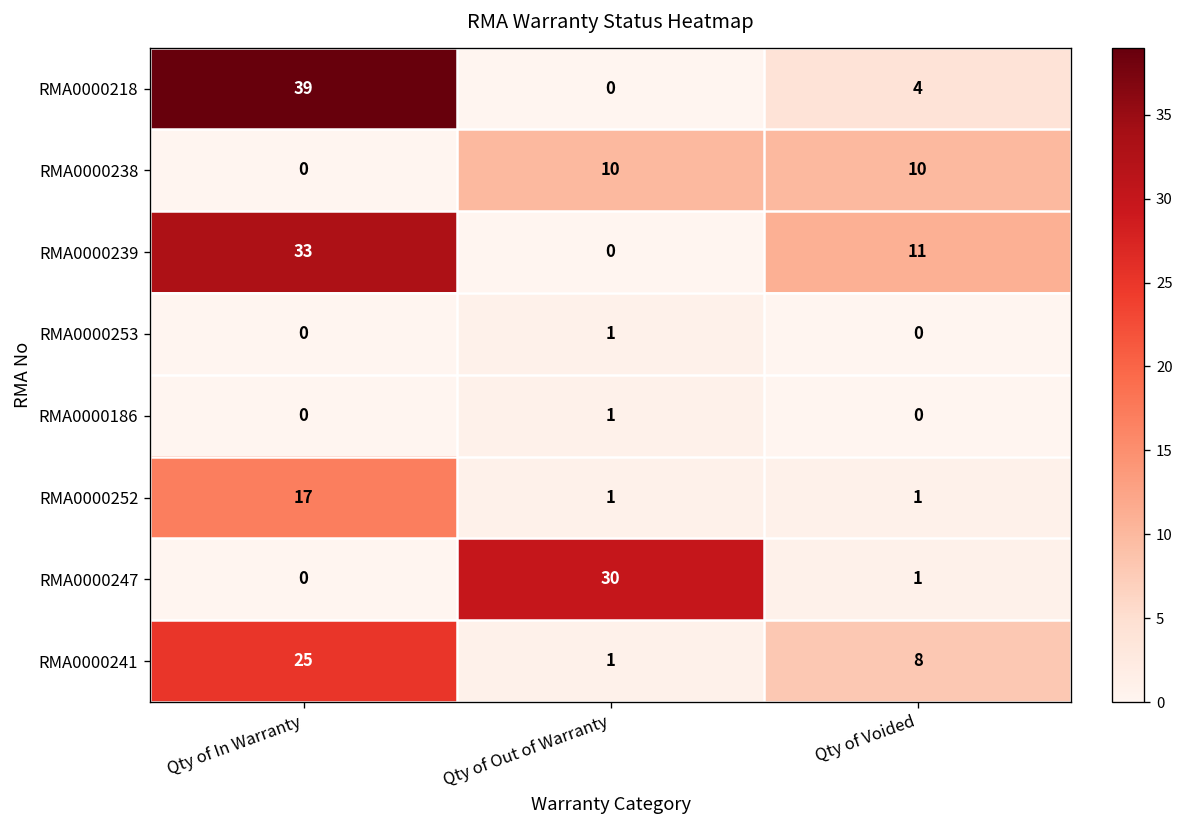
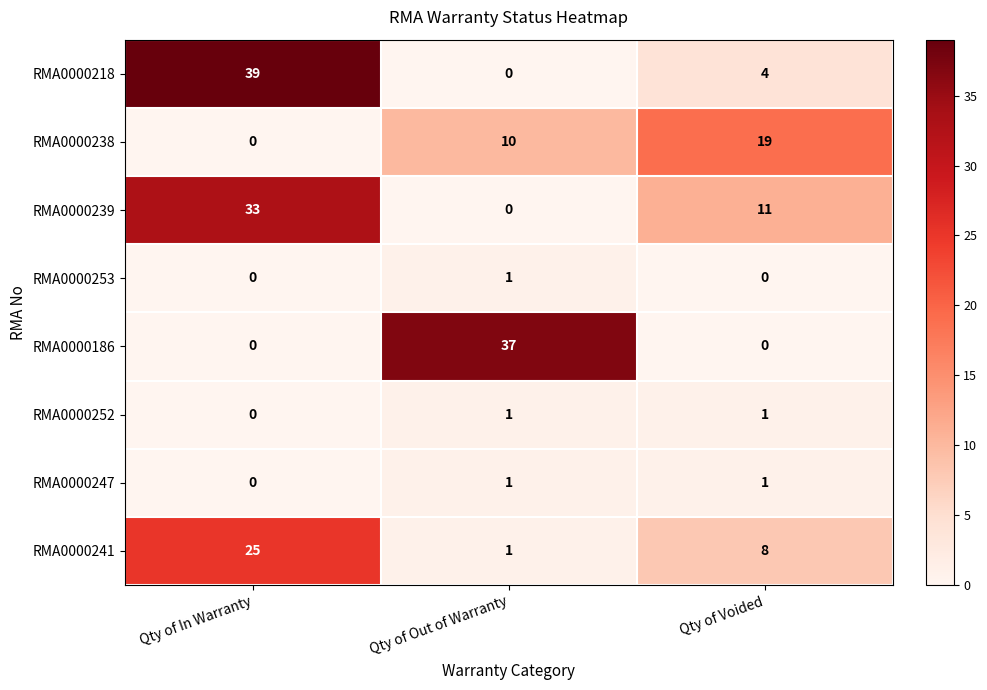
  {
    "RMA0000218": {
      "Qty of In Warranty": 39,
      "Qty of Out of Warranty": 0,
      "Qty of Voided": 4
    },
    "RMA0000238": {
      "Qty of In Warranty": 0,
      "Qty of Out of Warranty": 10,
-     "Qty of Voided": 10
+     "Qty of Voided": 19
    },
    "RMA0000239": {
      "Qty of In Warranty": 33,
      "Qty of Out of Warranty": 0,
      "Qty of Voided": 11
    },
    "RMA0000253": {
      "Qty of In Warranty": 0,
      "Qty of Out of Warranty": 1,
      "Qty of Voided": 0
    },
    "RMA0000186": {
      "Qty of In Warranty": 0,
-     "Qty of Out of Warranty": 1,
+     "Qty of Out of Warranty": 37,
      "Qty of Voided": 0
    },
    "RMA0000252": {
-     "Qty of In Warranty": 17,
+     "Qty of In Warranty": 0,
      "Qty of Out of Warranty": 1,
      "Qty of Voided": 1
    },
    "RMA0000247": {
      "Qty of In Warranty": 0,
-     "Qty of Out of Warranty": 30,
+     "Qty of Out of Warranty": 1,
      "Qty of Voided": 1
    },
    "RMA0000241": {
      "Qty of In Warranty": 25,
      "Qty of Out of Warranty": 1,
      "Qty of Voided": 8
    }
  }
